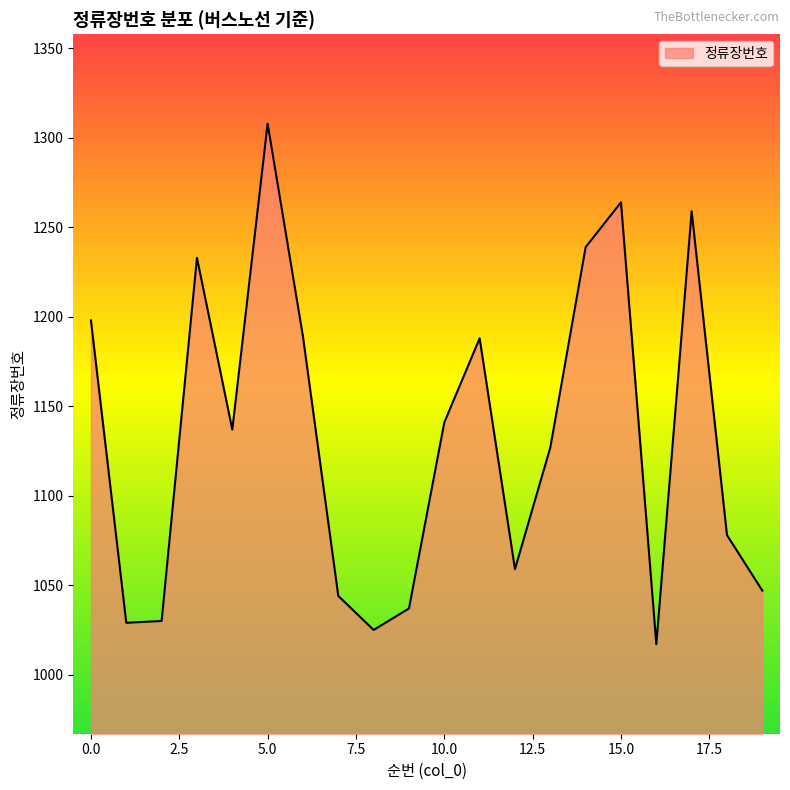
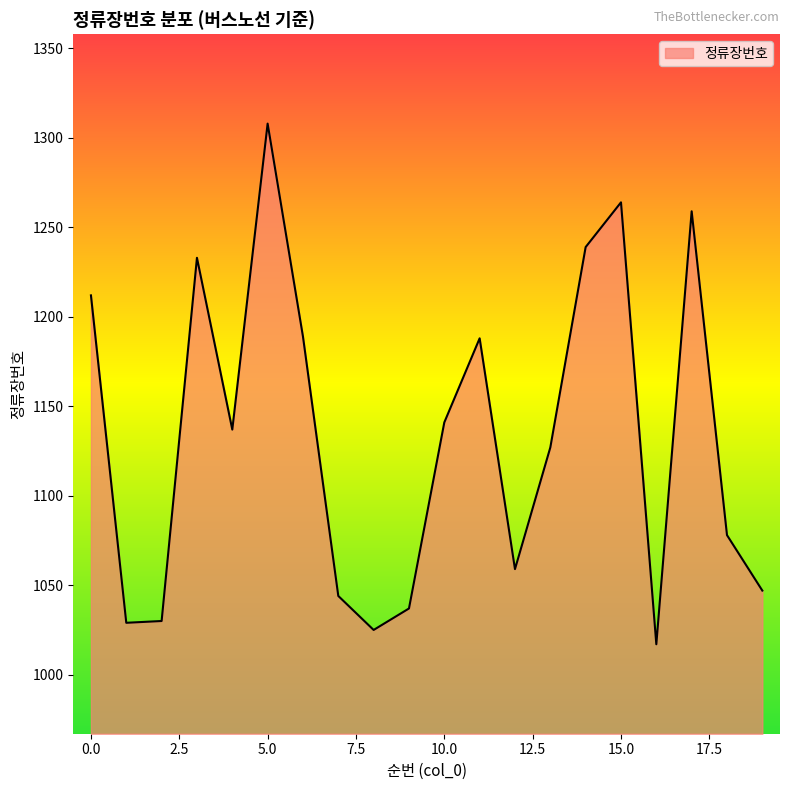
  {
-   "0.0": 1198,
+   "0.0": 1212,
    "5.0": 1308,
    "10.0": 1141,
    "15.0": 1264
  }
